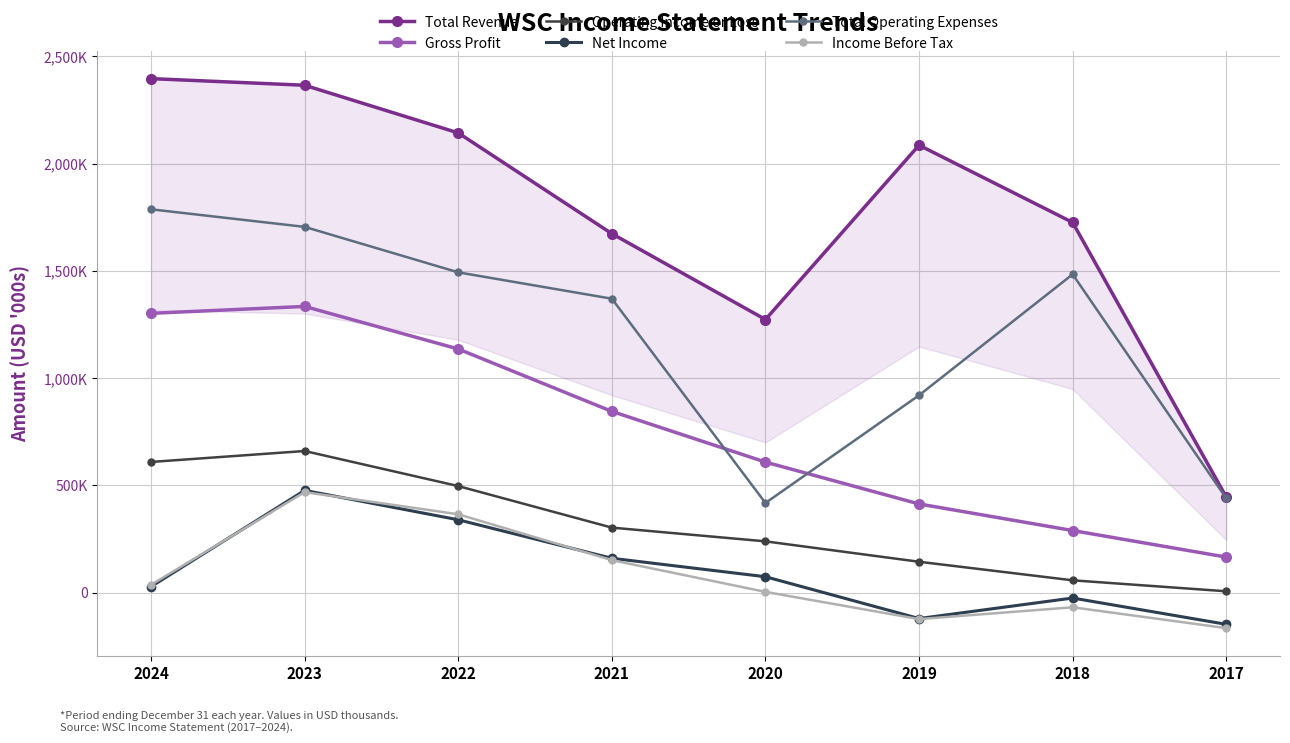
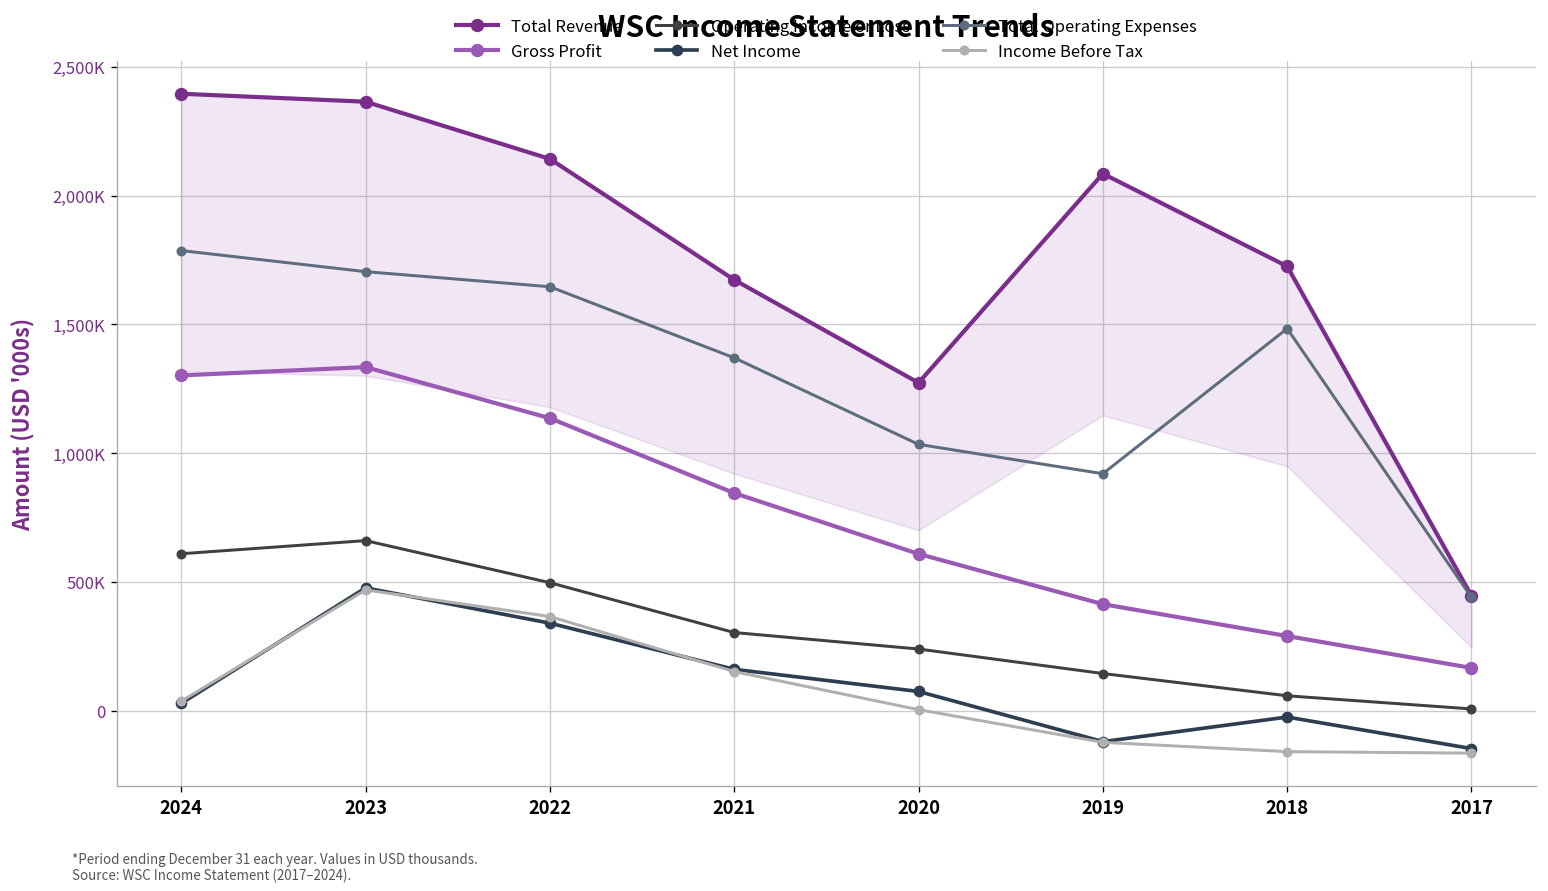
  {
    "Total Revenue": {
      "2024": "2,400,000",
      "2023": "2,360,000",
      "2022": "2,140,000",
      "2021": "1,670,000",
      "2020": "1,270,000",
      "2019": "2,090,000",
      "2018": "1,730,000"
    },
    "Gross Profit": {
      "2024": "1,300,000",
      "2023": "1,330,000",
      "2022": "1,140,000",
      "2021": "840,000",
      "2020": "610,000",
      "2019": "410,000",
      "2018": "290,000",
      "2017": "170,000"
    },
    "Total Operating Expenses": {
      "2024": "1,790,000",
      "2023": "1,700,000",
-     "2022": "1,490,000",
+     "2022": "1,650,000",
      "2021": "1,370,000",
-     "2020": "420,000",
+     "2020": "1,030,000",
      "2019": "920,000",
      "2018": "1,480,000"
    },
    "Income Before Tax": {
      "2022": "370,000",
      "2020": "0",
-     "2018": "-70,000",
+     "2018": "-160,000",
      "2017": "-170,000"
    }
  }
